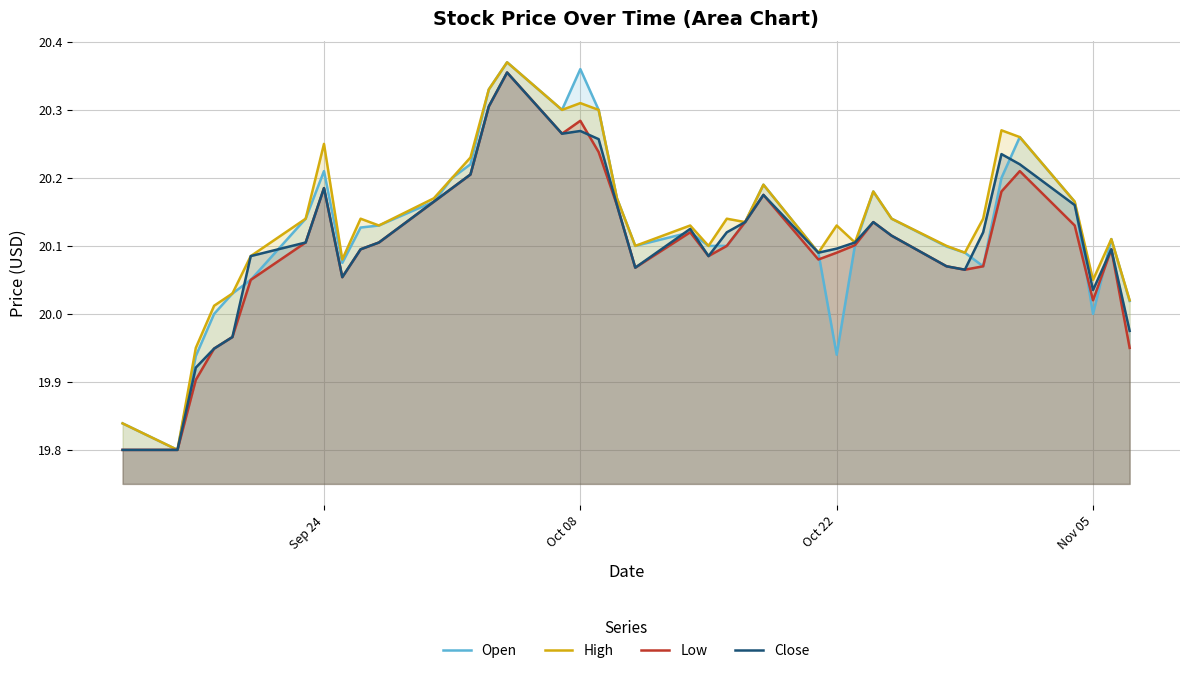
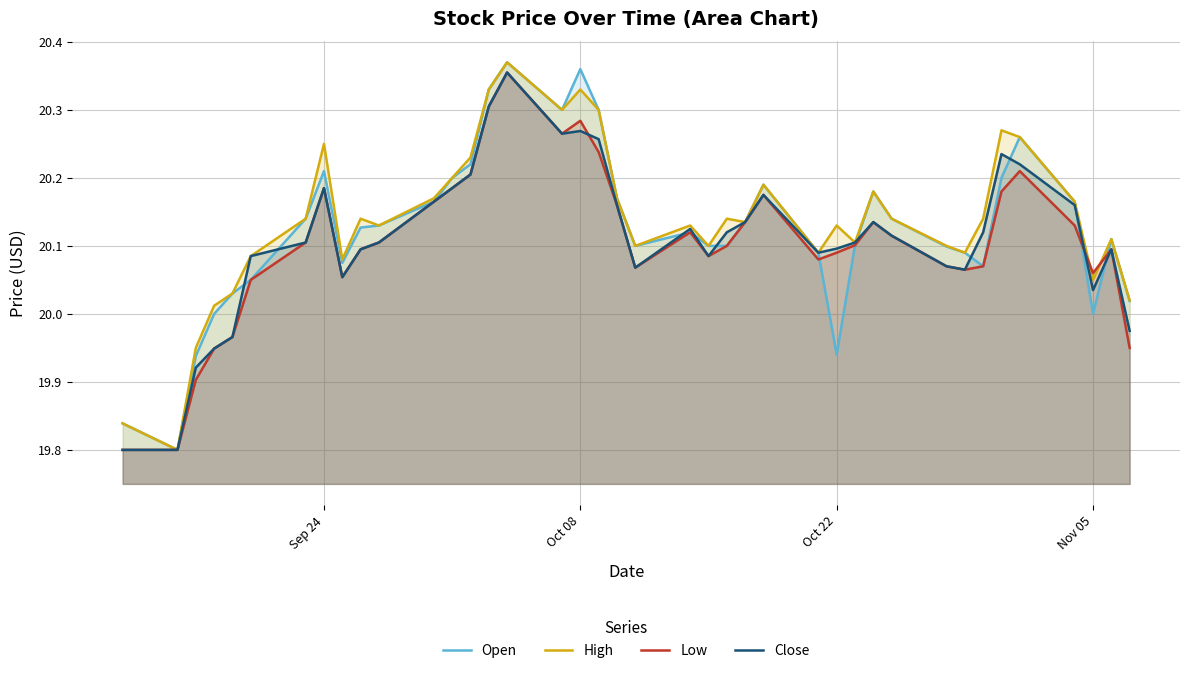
  {
    "Open": {
      "Sep 24": 20.21,
      "Oct 08": 20.36,
      "Oct 22": 19.94,
      "Nov 05": 20.00
    },
    "High": {
      "Sep 24": 20.25,
-     "Oct 08": 20.31,
+     "Oct 08": 20.33,
      "Oct 22": 20.13,
      "Nov 05": 20.05
    },
    "Low": {
      "Oct 08": 20.28,
      "Oct 22": 20.09,
-     "Nov 05": 20.02
+     "Nov 05": 20.06
    },
    "Close": {
      "Oct 08": 20.27,
      "Oct 22": 20.10,
      "Nov 05": 20.04
    }
  }
